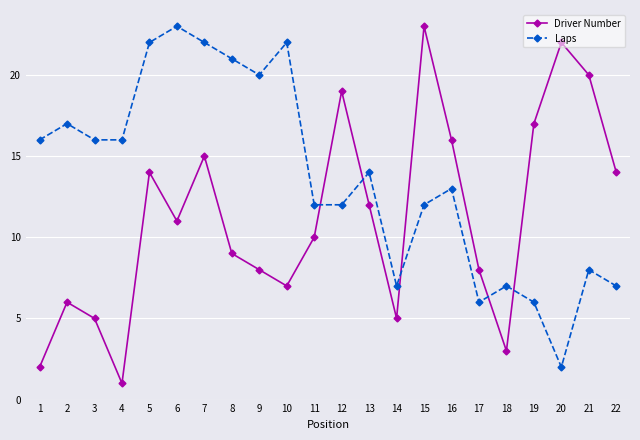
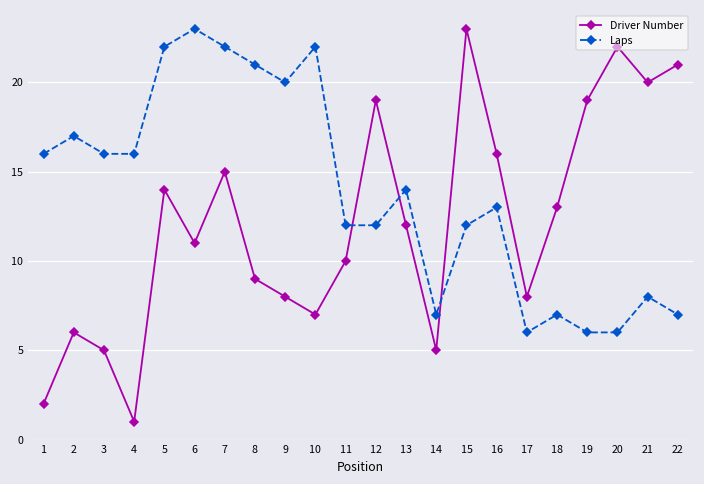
  {
    "Driver Number": {
      "1": 2,
      "2": 6,
      "3": 5,
      "4": 1,
      "5": 14,
      "6": 11,
      "7": 15,
      "8": 9,
      "9": 8,
      "10": 7,
      "11": 10,
      "12": 19,
      "13": 12,
      "14": 5,
      "15": 23,
      "16": 16,
      "17": 8,
-     "18": 3,
-     "19": 17,
+     "18": 13,
+     "19": 19,
      "21": 20,
-     "22": 14
+     "22": 21
    },
    "Laps": {
      "1": 16,
      "2": 17,
      "3": 16,
      "4": 16,
      "5": 22,
      "6": 23,
      "7": 22,
      "8": 21,
      "9": 20,
      "10": 22,
      "11": 12,
      "12": 12,
      "13": 14,
      "14": 7,
      "15": 12,
      "16": 13,
      "17": 6,
      "18": 7,
      "19": 6,
-     "20": 2,
+     "20": 6,
      "21": 8,
      "22": 7
    }
  }
